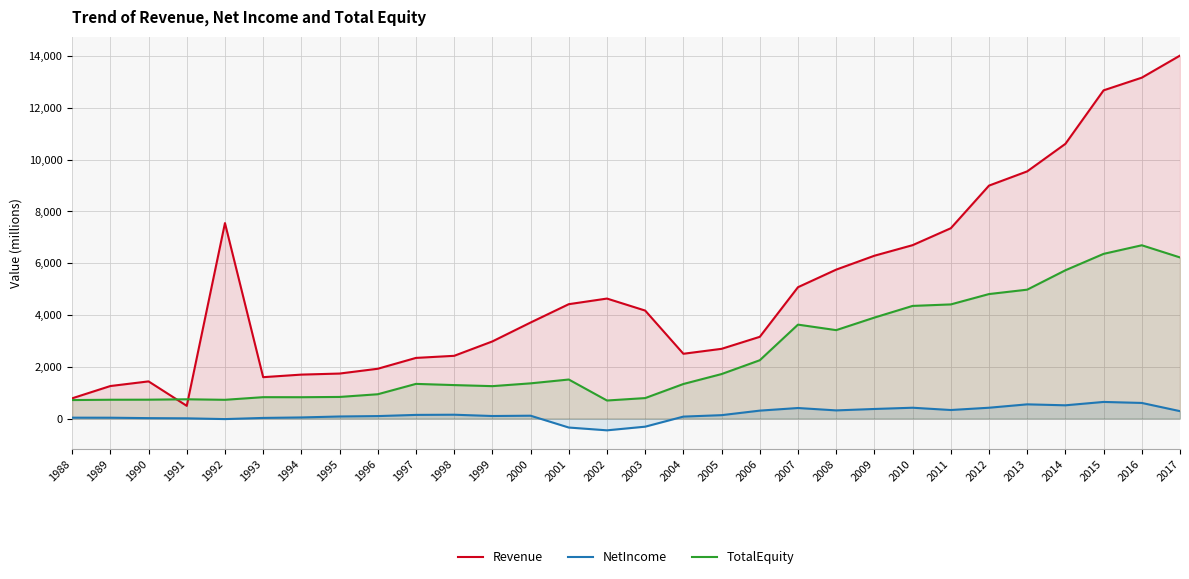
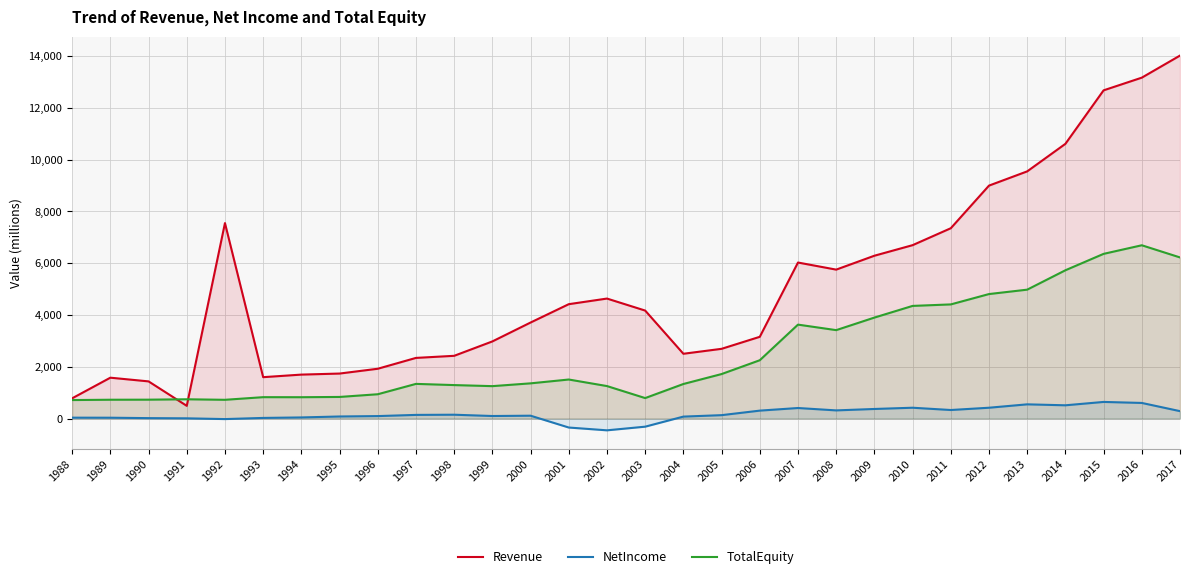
  {
    "Revenue": {
-     "1989": "1,300",
+     "1989": "1,600",
      "1990": "1,400",
      "1991": "500",
      "1992": "7,600",
      "1993": "1,600",
      "1994": "1,700",
      "1995": "1,700",
      "1996": "1,900",
      "1997": "2,300",
      "1998": "2,400",
      "1999": "3,000",
      "2000": "3,700",
      "2001": "4,400",
      "2002": "4,600",
      "2003": "4,200",
      "2004": "2,500",
      "2005": "2,700",
      "2006": "3,200",
-     "2007": "5,100",
+     "2007": "6,000",
      "2008": "5,800",
      "2009": "6,300",
      "2010": "6,700",
      "2011": "7,400",
      "2012": "9,000",
      "2013": "9,600",
      "2014": "10,600",
      "2015": "12,700",
      "2016": "13,200",
      "2017": "14,000"
    },
    "TotalEquity": {
      "1989": "700",
      "1990": "700",
      "1991": "700",
      "1992": "700",
      "1993": "800",
      "1994": "800",
      "1995": "800",
      "1996": "900",
      "1997": "1,300",
      "1998": "1,300",
      "1999": "1,300",
      "2000": "1,400",
      "2001": "1,500",
-     "2002": "700",
+     "2002": "1,300",
      "2003": "800",
      "2004": "1,300",
      "2005": "1,700",
      "2006": "2,300",
      "2007": "3,600",
      "2008": "3,400",
      "2009": "3,900",
      "2010": "4,400",
      "2011": "4,400",
      "2012": "4,800",
      "2013": "5,000",
      "2014": "5,700",
      "2015": "6,400",
      "2016": "6,700",
      "2017": "6,200"
    }
  }
